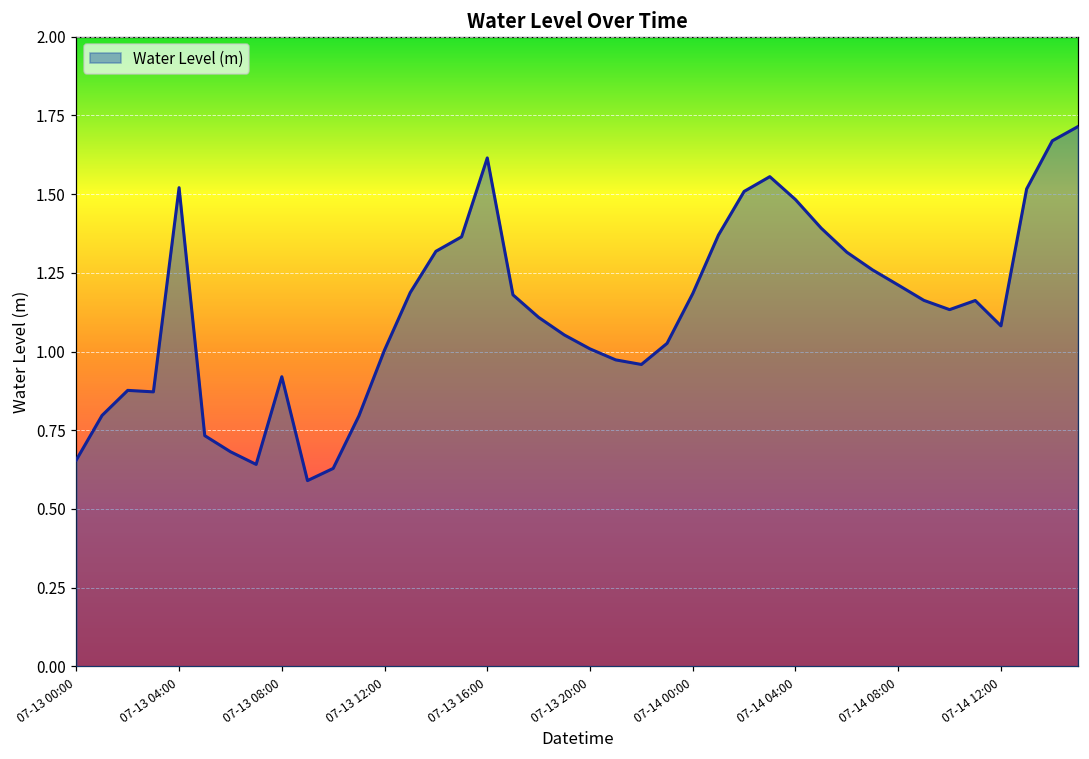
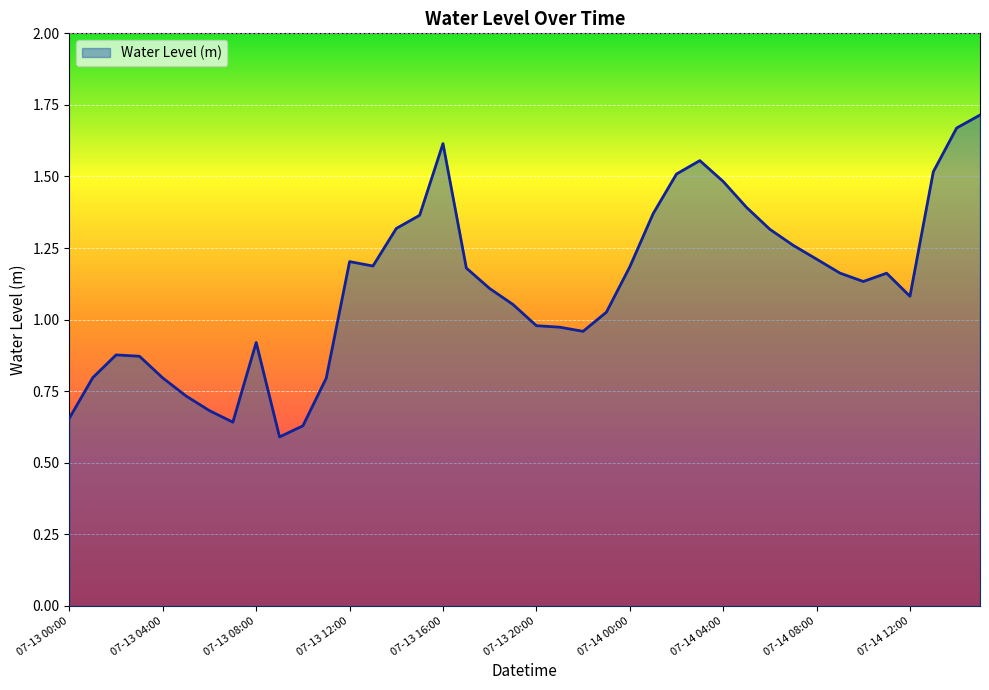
  {
    "07-13 00:00": 0.66,
-   "07-13 04:00": 1.52,
+   "07-13 04:00": 0.80,
    "07-13 08:00": 0.92,
-   "07-13 12:00": 1.00,
+   "07-13 12:00": 1.20,
    "07-13 16:00": 1.61,
-   "07-13 20:00": 1.01,
+   "07-13 20:00": 0.98,
    "07-14 00:00": 1.18,
    "07-14 04:00": 1.48,
    "07-14 08:00": 1.21,
    "07-14 12:00": 1.08
  }
